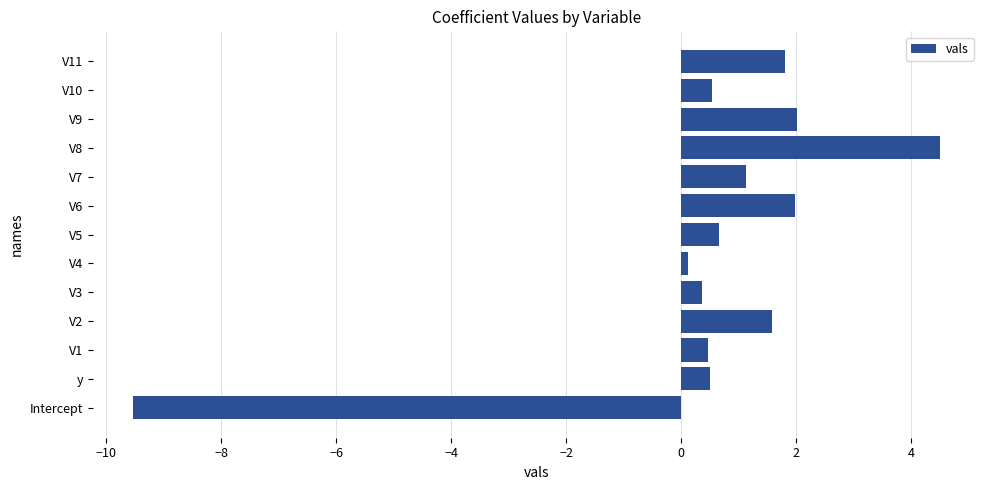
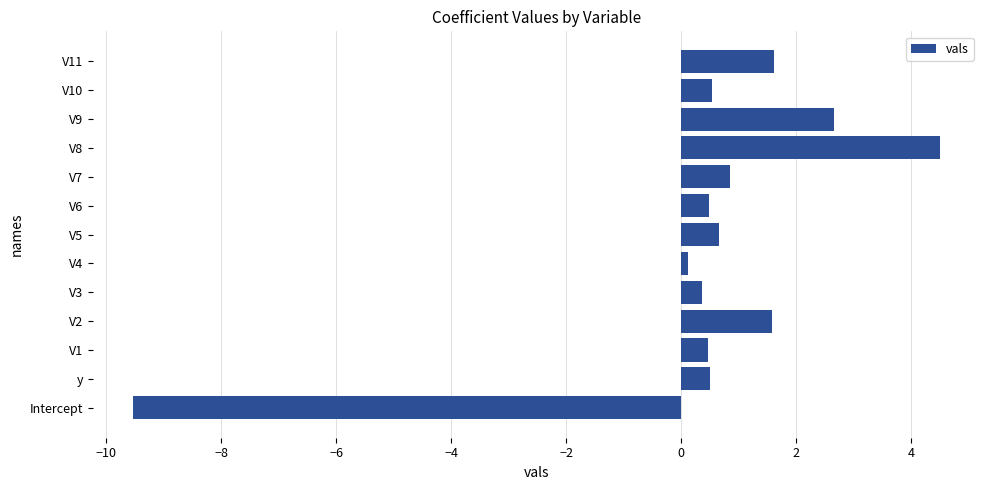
  {
-   "V11": 1.8,
+   "V11": 1.6,
    "V10": 0.5,
-   "V9": 2.0,
+   "V9": 2.7,
    "V8": 4.5,
-   "V7": 1.1,
-   "V6": 2.0,
+   "V7": 0.8,
+   "V6": 0.5,
    "V5": 0.6,
    "V4": 0.1,
    "V3": 0.4,
    "V2": 1.6,
    "V1": 0.5,
    "y": 0.5,
    "Intercept": -9.5
  }
